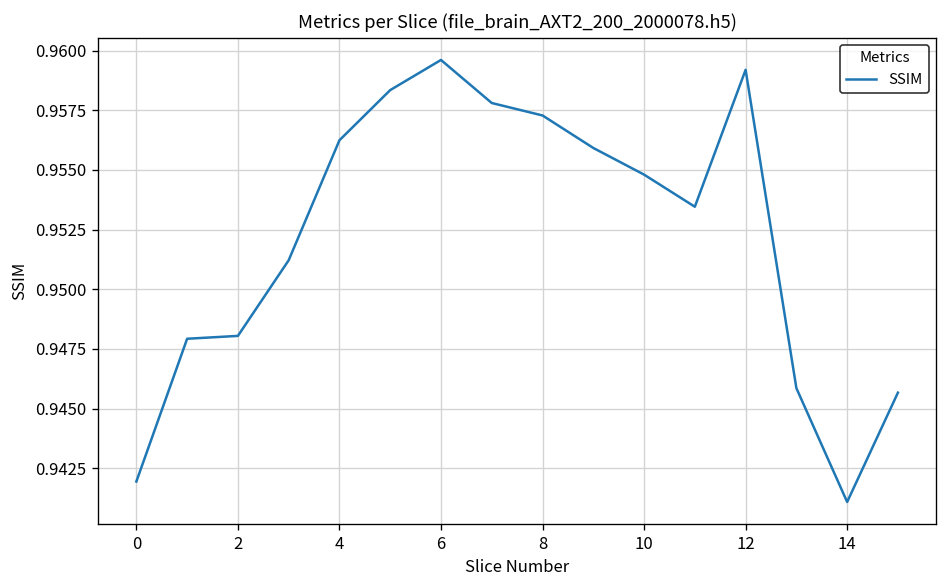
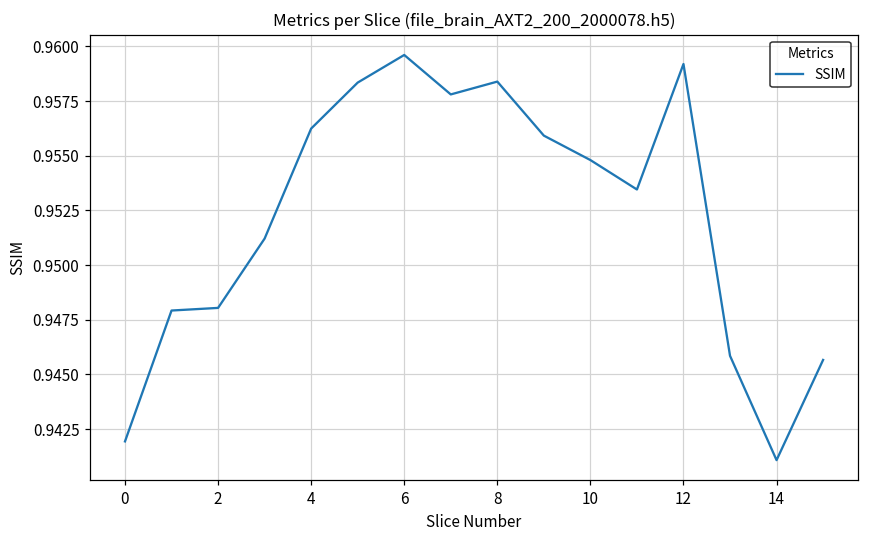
  {
    "0": 0.9419,
    "2": 0.9480,
    "4": 0.9562,
    "6": 0.9596,
-   "8": 0.9573,
+   "8": 0.9584,
    "10": 0.9548,
    "12": 0.9592,
    "14": 0.9411
  }
